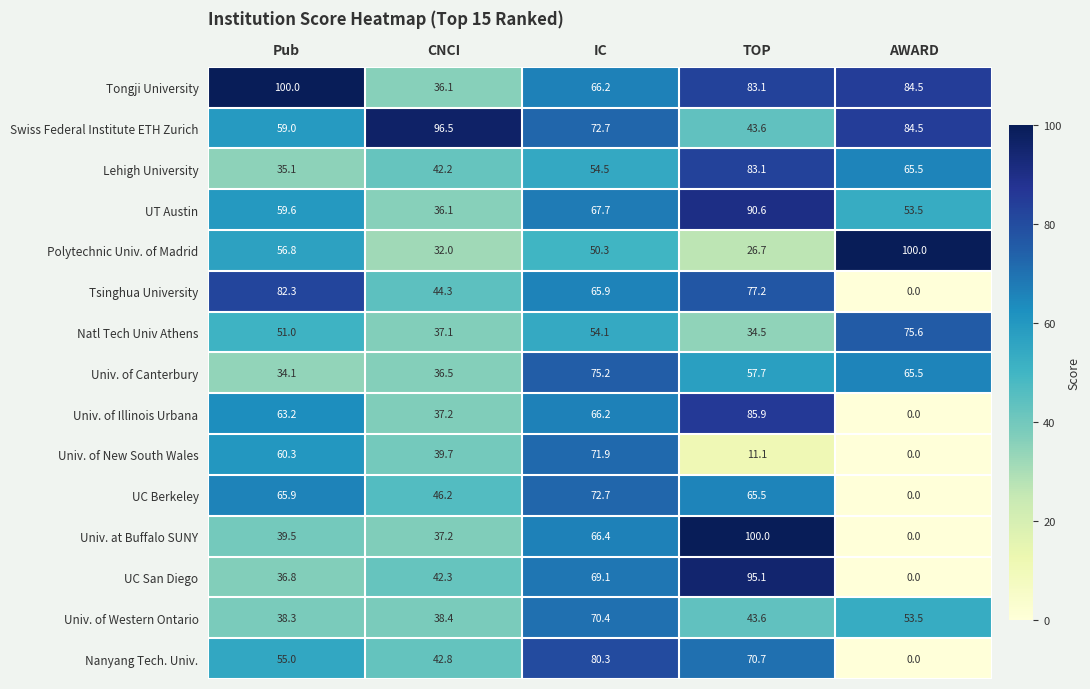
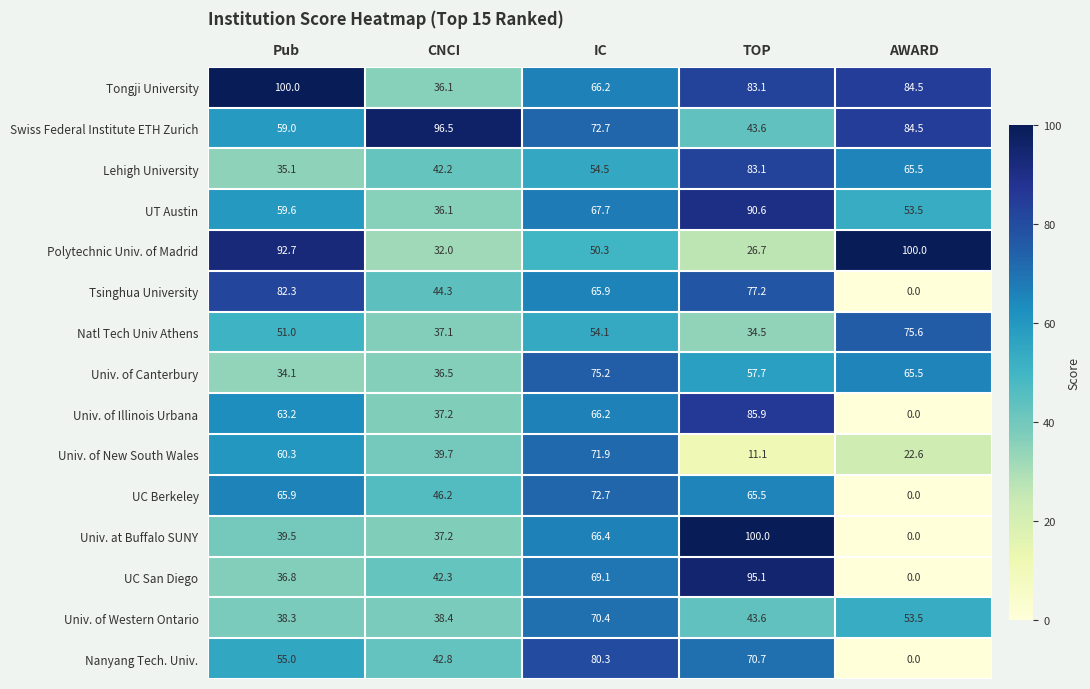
  {
    "Tongji University": {
      "Pub": 100.0,
      "CNCI": 36.1,
      "IC": 66.2,
      "TOP": 83.1,
      "AWARD": 84.5
    },
    "Swiss Federal Institute ETH Zurich": {
      "Pub": 59.0,
      "CNCI": 96.5,
      "IC": 72.7,
      "TOP": 43.6,
      "AWARD": 84.5
    },
    "Lehigh University": {
      "Pub": 35.1,
      "CNCI": 42.2,
      "IC": 54.5,
      "TOP": 83.1,
      "AWARD": 65.5
    },
    "UT Austin": {
      "Pub": 59.6,
      "CNCI": 36.1,
      "IC": 67.7,
      "TOP": 90.6,
      "AWARD": 53.5
    },
    "Polytechnic Univ. of Madrid": {
-     "Pub": 56.8,
+     "Pub": 92.7,
      "CNCI": 32.0,
      "IC": 50.3,
      "TOP": 26.7,
      "AWARD": 100.0
    },
    "Tsinghua University": {
      "Pub": 82.3,
      "CNCI": 44.3,
      "IC": 65.9,
      "TOP": 77.2,
      "AWARD": 0.0
    },
    "Natl Tech Univ Athens": {
      "Pub": 51.0,
      "CNCI": 37.1,
      "IC": 54.1,
      "TOP": 34.5,
      "AWARD": 75.6
    },
    "Univ. of Canterbury": {
      "Pub": 34.1,
      "CNCI": 36.5,
      "IC": 75.2,
      "TOP": 57.7,
      "AWARD": 65.5
    },
    "Univ. of Illinois Urbana": {
      "Pub": 63.2,
      "CNCI": 37.2,
      "IC": 66.2,
      "TOP": 85.9,
      "AWARD": 0.0
    },
    "Univ. of New South Wales": {
      "Pub": 60.3,
      "CNCI": 39.7,
      "IC": 71.9,
      "TOP": 11.1,
-     "AWARD": 0.0
+     "AWARD": 22.6
    },
    "UC Berkeley": {
      "Pub": 65.9,
      "CNCI": 46.2,
      "IC": 72.7,
      "TOP": 65.5,
      "AWARD": 0.0
    },
    "Univ. at Buffalo SUNY": {
      "Pub": 39.5,
      "CNCI": 37.2,
      "IC": 66.4,
      "TOP": 100.0,
      "AWARD": 0.0
    },
    "UC San Diego": {
      "Pub": 36.8,
      "CNCI": 42.3,
      "IC": 69.1,
      "TOP": 95.1,
      "AWARD": 0.0
    },
    "Univ. of Western Ontario": {
      "Pub": 38.3,
      "CNCI": 38.4,
      "IC": 70.4,
      "TOP": 43.6,
      "AWARD": 53.5
    },
    "Nanyang Tech. Univ.": {
      "Pub": 55.0,
      "CNCI": 42.8,
      "IC": 80.3,
      "TOP": 70.7,
      "AWARD": 0.0
    }
  }
